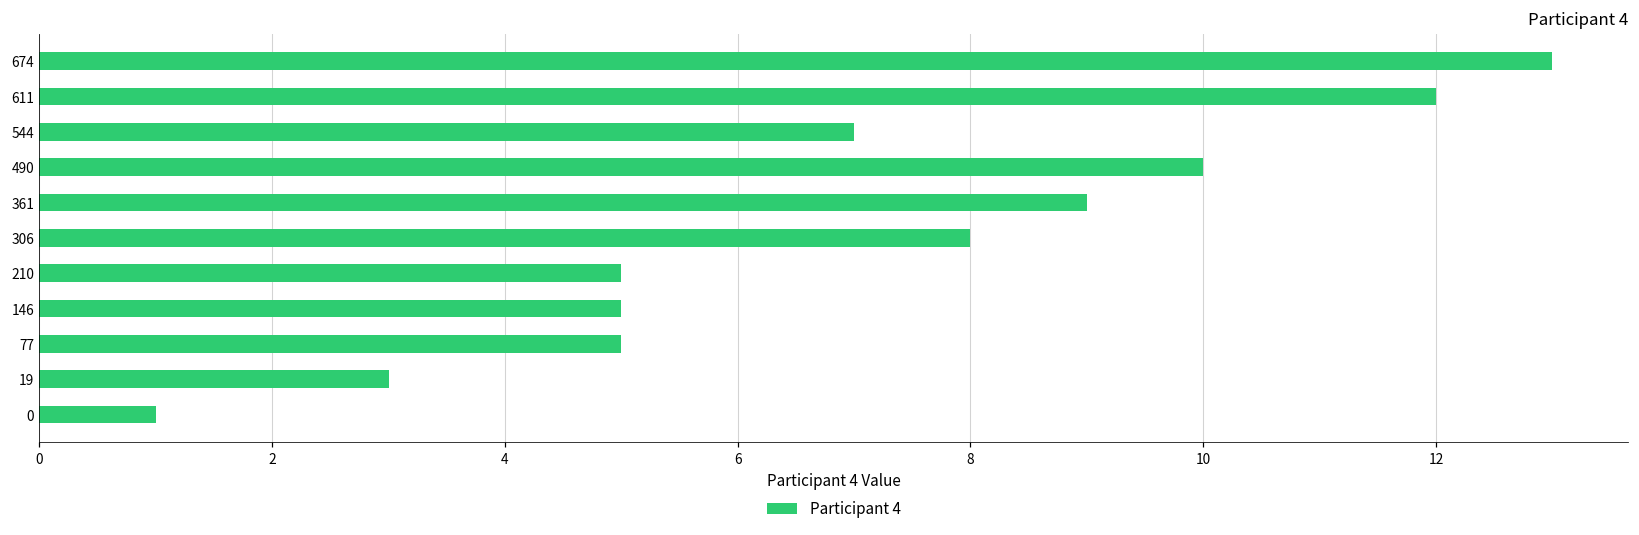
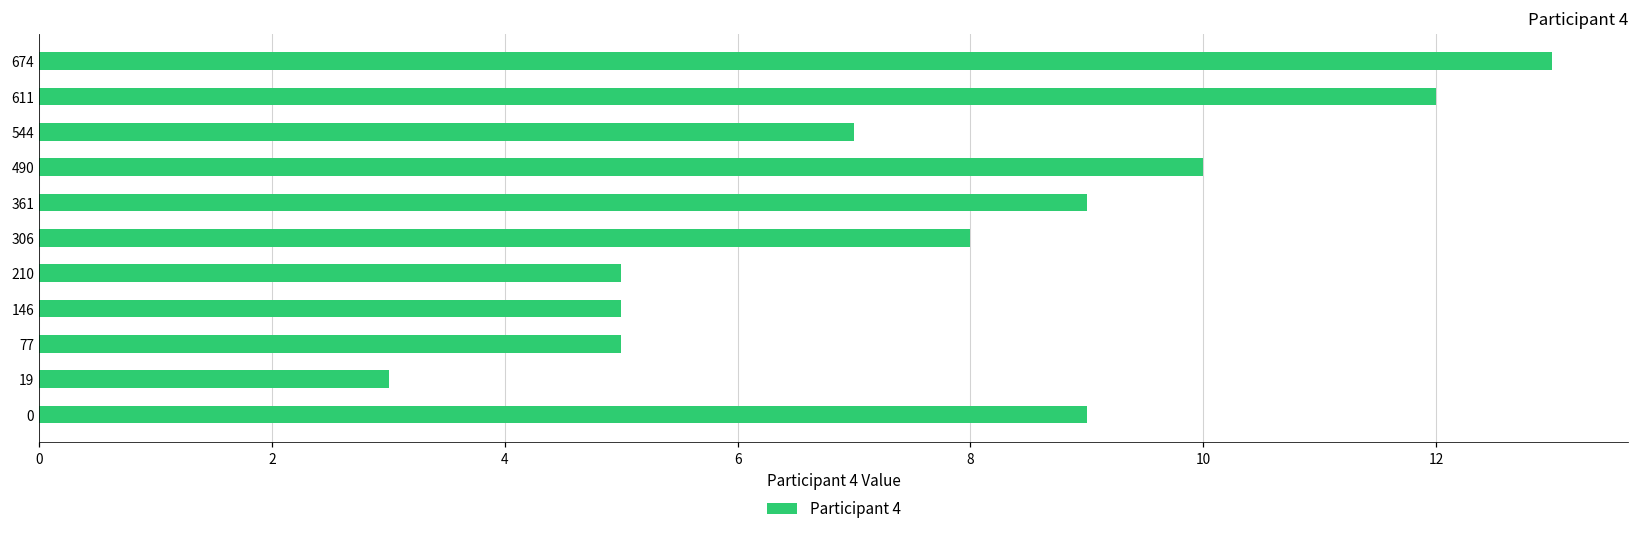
  {
    "674": 13,
    "611": 12,
    "544": 7,
    "490": 10,
    "361": 9,
    "306": 8,
    "210": 5,
    "146": 5,
    "77": 5,
    "19": 3,
-   "0": 1
+   "0": 9
  }
